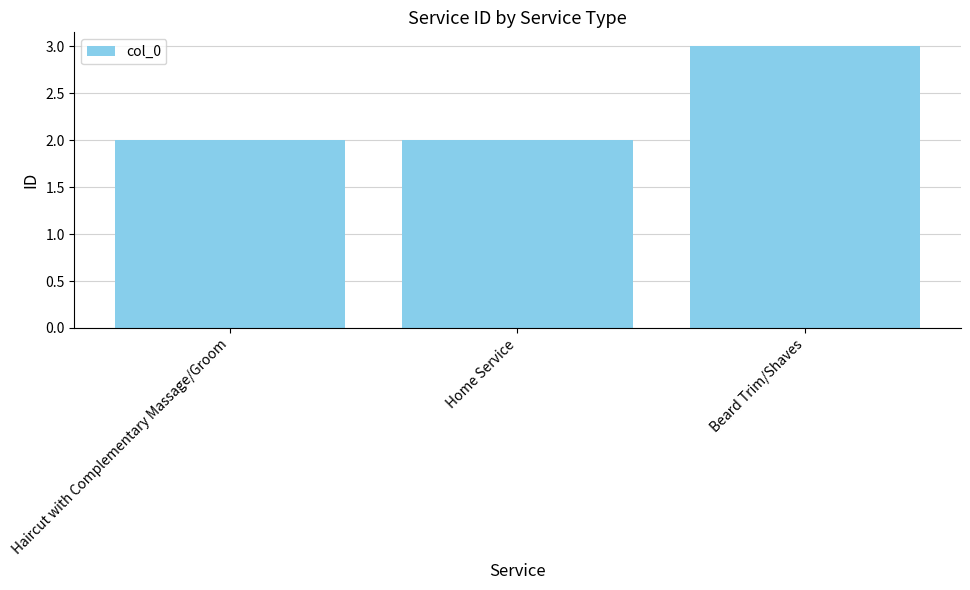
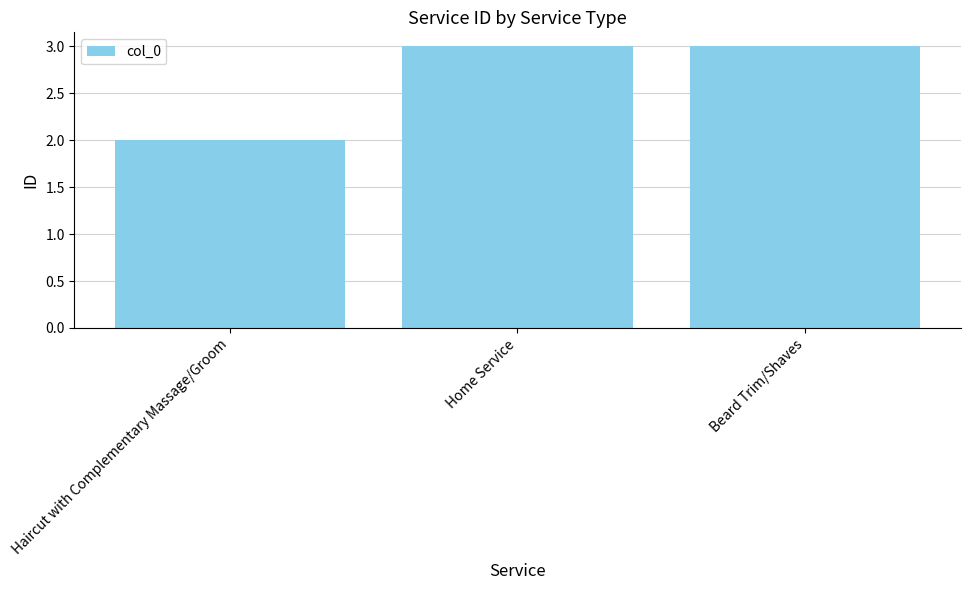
  {
    "Haircut with Complementary Massage/Groom": 2,
-   "Home Service": 2,
+   "Home Service": 3,
    "Beard Trim/Shaves": 3
  }
